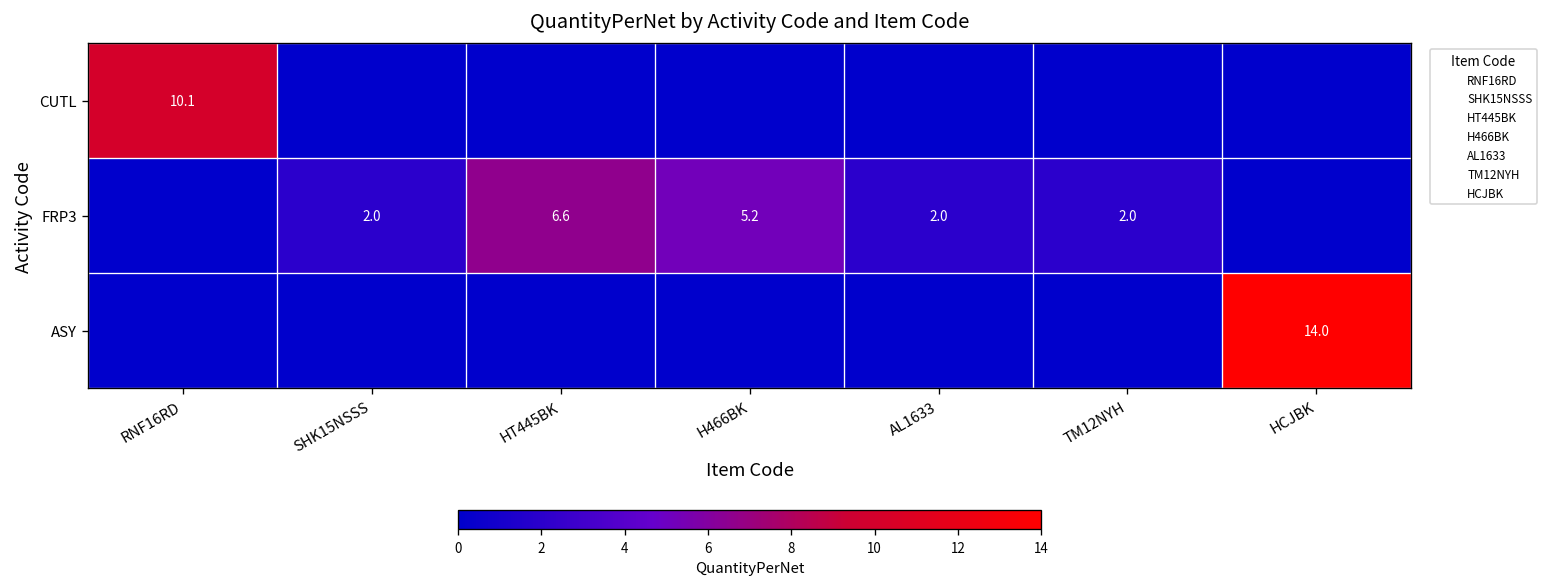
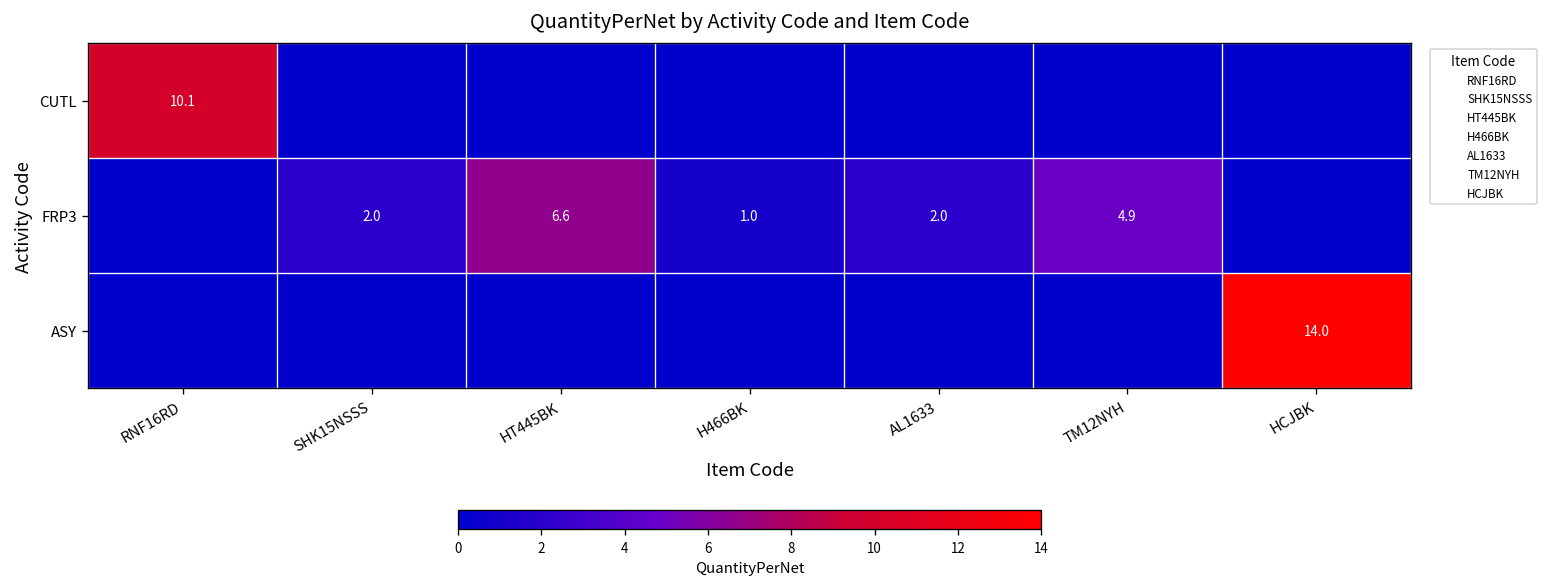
  {
    "CUTL": {
      "RNF16RD": 10.1
    },
    "FRP3": {
      "SHK15NSSS": 2.0,
      "HT445BK": 6.6,
-     "H466BK": 5.2,
+     "H466BK": 1.0,
      "AL1633": 2.0,
-     "TM12NYH": 2.0
+     "TM12NYH": 4.9
    },
    "ASY": {
      "HCJBK": 14.0
    }
  }
